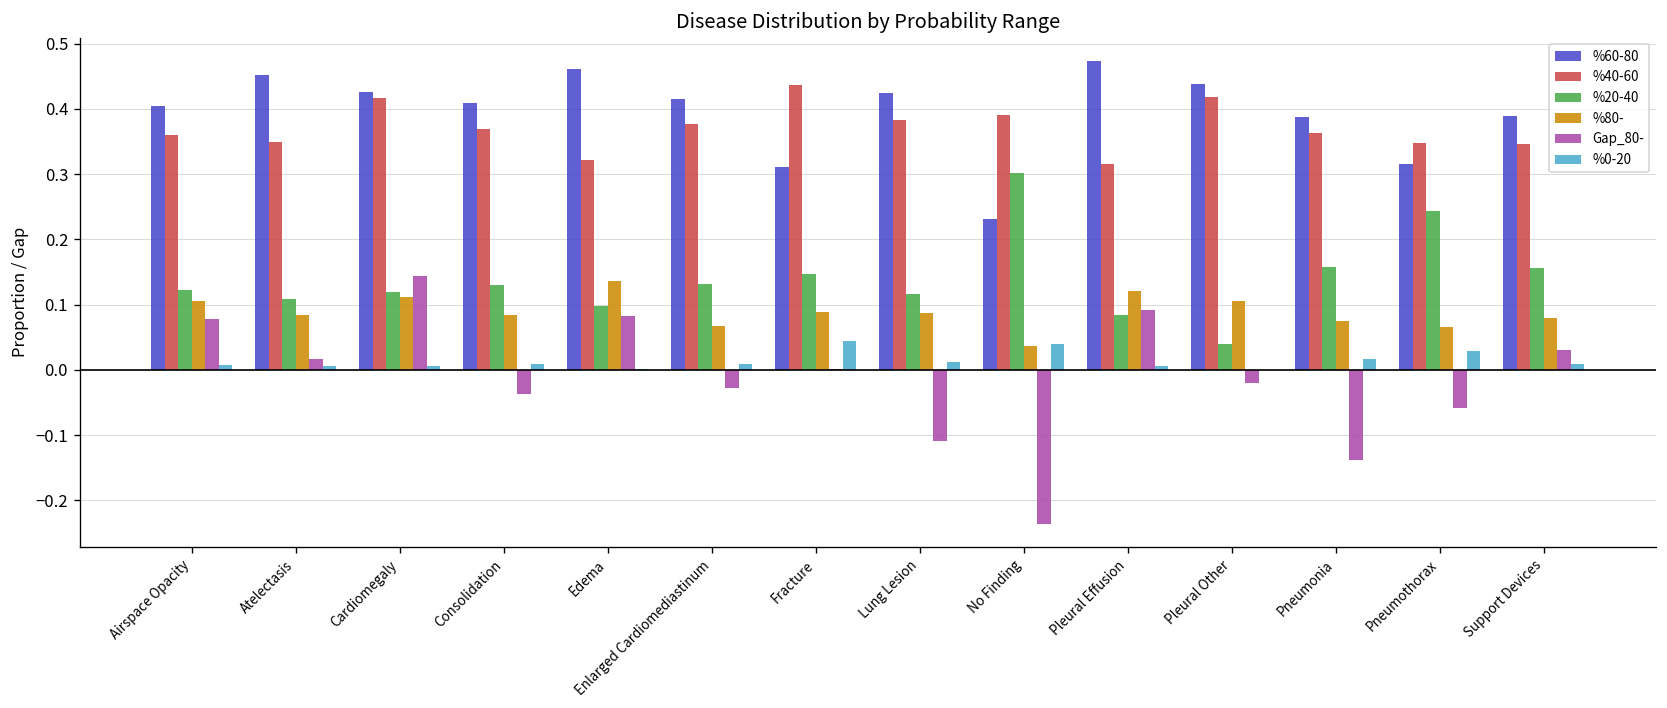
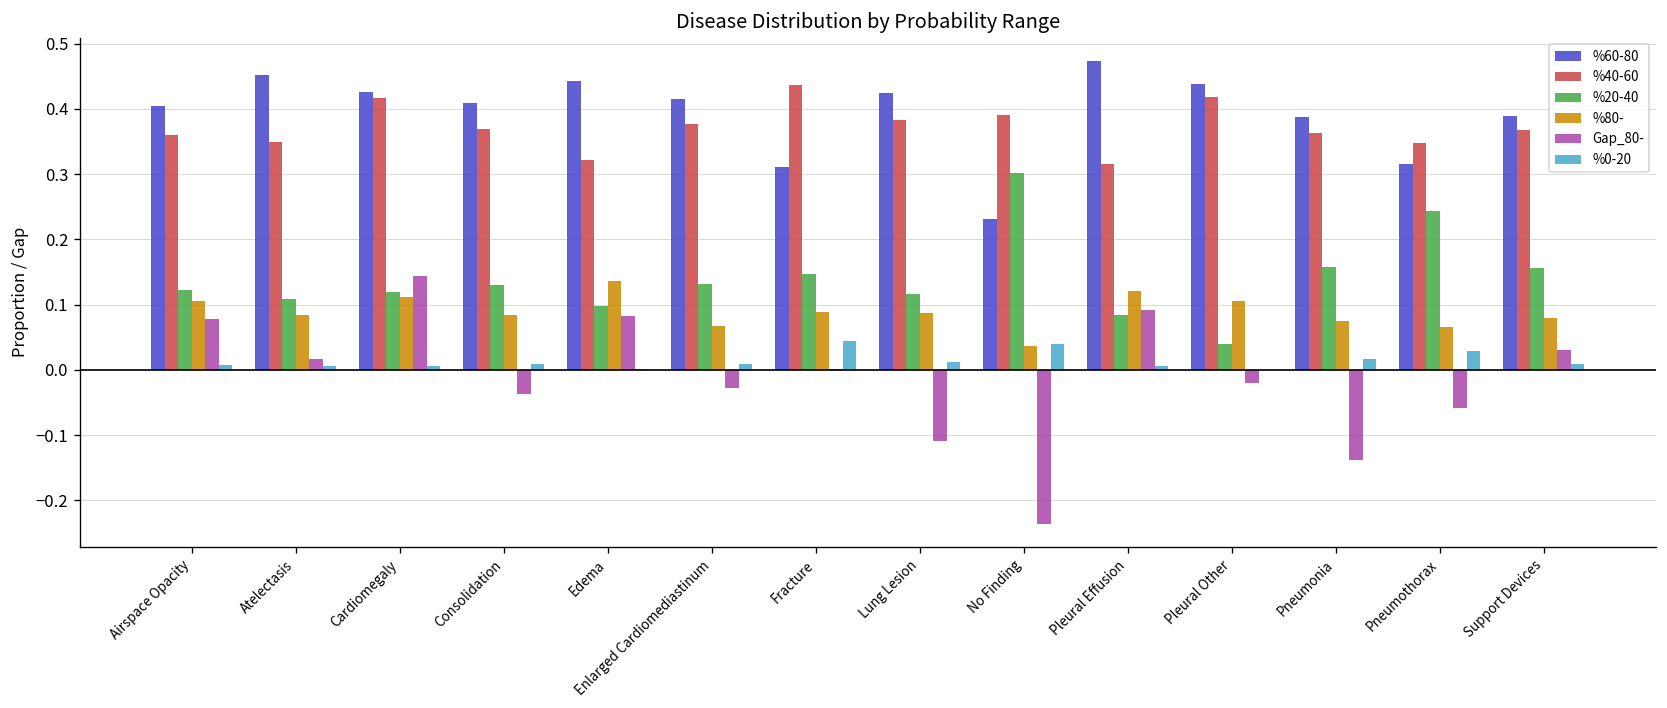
  {
    "%60-80": {
      "Airspace Opacity": 0.40,
      "Atelectasis": 0.45,
      "Cardiomegaly": 0.43,
      "Consolidation": 0.41,
-     "Edema": 0.46,
+     "Edema": 0.44,
      "Enlarged Cardiomediastinum": 0.41,
      "Fracture": 0.31,
      "Lung Lesion": 0.42,
      "No Finding": 0.23,
      "Pleural Effusion": 0.47,
      "Pleural Other": 0.44,
      "Pneumonia": 0.39,
      "Pneumothorax": 0.32,
      "Support Devices": 0.39
    },
    "%40-60": {
      "Airspace Opacity": 0.36,
      "Atelectasis": 0.35,
      "Cardiomegaly": 0.42,
      "Consolidation": 0.37,
      "Edema": 0.32,
      "Enlarged Cardiomediastinum": 0.38,
      "Fracture": 0.44,
      "Lung Lesion": 0.38,
      "No Finding": 0.39,
      "Pleural Effusion": 0.32,
      "Pleural Other": 0.42,
      "Pneumonia": 0.36,
      "Pneumothorax": 0.35,
-     "Support Devices": 0.35
+     "Support Devices": 0.37
    },
    "%20-40": {
      "Airspace Opacity": 0.12,
      "Atelectasis": 0.11,
      "Cardiomegaly": 0.12,
      "Consolidation": 0.13,
      "Edema": 0.10,
      "Enlarged Cardiomediastinum": 0.13,
      "Fracture": 0.15,
      "Lung Lesion": 0.12,
      "No Finding": 0.30,
      "Pleural Effusion": 0.08,
      "Pleural Other": 0.04,
      "Pneumonia": 0.16,
      "Pneumothorax": 0.24,
      "Support Devices": 0.16
    },
    "%80-": {
      "Airspace Opacity": 0.11,
      "Atelectasis": 0.08,
      "Cardiomegaly": 0.11,
      "Consolidation": 0.08,
      "Edema": 0.14,
      "Enlarged Cardiomediastinum": 0.07,
      "Fracture": 0.09,
      "Lung Lesion": 0.09,
      "No Finding": 0.04,
      "Pleural Effusion": 0.12,
      "Pleural Other": 0.11,
      "Pneumonia": 0.08,
      "Pneumothorax": 0.07,
      "Support Devices": 0.08
    },
    "Gap_80-": {
      "Airspace Opacity": 0.08,
      "Atelectasis": 0.02,
      "Cardiomegaly": 0.14,
      "Consolidation": -0.04,
      "Edema": 0.08,
      "Enlarged Cardiomediastinum": -0.03,
      "Lung Lesion": -0.11,
      "No Finding": -0.24,
      "Pleural Effusion": 0.09,
      "Pleural Other": -0.02,
      "Pneumonia": -0.14,
      "Pneumothorax": -0.06,
      "Support Devices": 0.03
    },
    "%0-20": {
      "Airspace Opacity": 0.01,
      "Atelectasis": 0.01,
      "Cardiomegaly": 0.01,
      "Consolidation": 0.01,
      "Enlarged Cardiomediastinum": 0.01,
      "Fracture": 0.04,
      "Lung Lesion": 0.01,
      "No Finding": 0.04,
      "Pleural Effusion": 0.01,
      "Pleural Other": 0.00,
      "Pneumonia": 0.02,
      "Pneumothorax": 0.03,
      "Support Devices": 0.01
    }
  }
